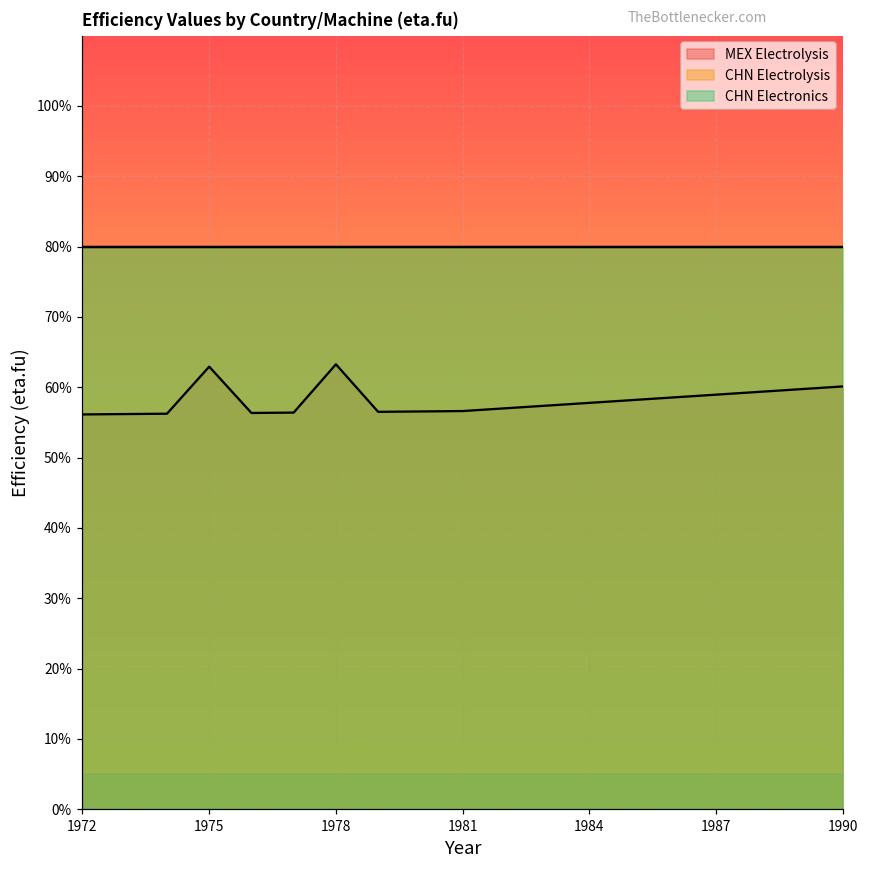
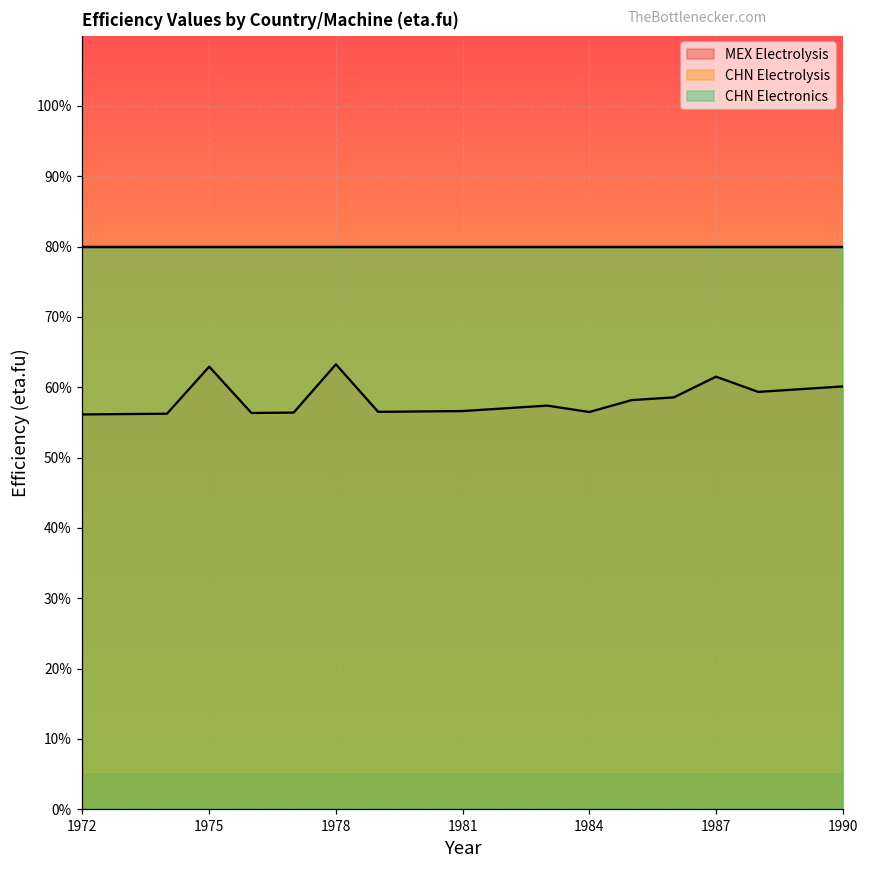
  {
    "MEX Electrolysis": {
      "1972": "56%",
      "1975": "63%",
      "1978": "63%",
      "1981": "57%",
-     "1984": "58%",
-     "1987": "59%",
+     "1984": "56%",
+     "1987": "61%",
      "1990": "60%"
    },
    "CHN Electronics": {
      "1972": "80%",
      "1975": "80%",
      "1978": "80%",
      "1981": "80%",
      "1984": "80%",
      "1987": "80%",
      "1990": "80%"
    }
  }
